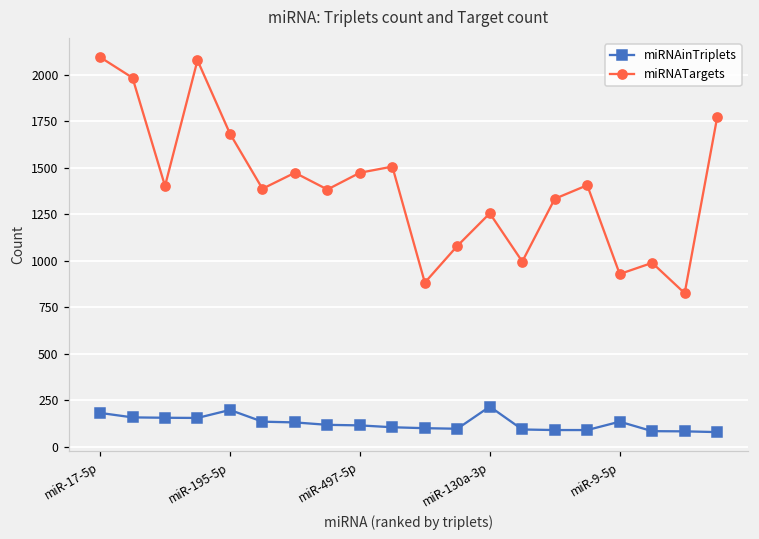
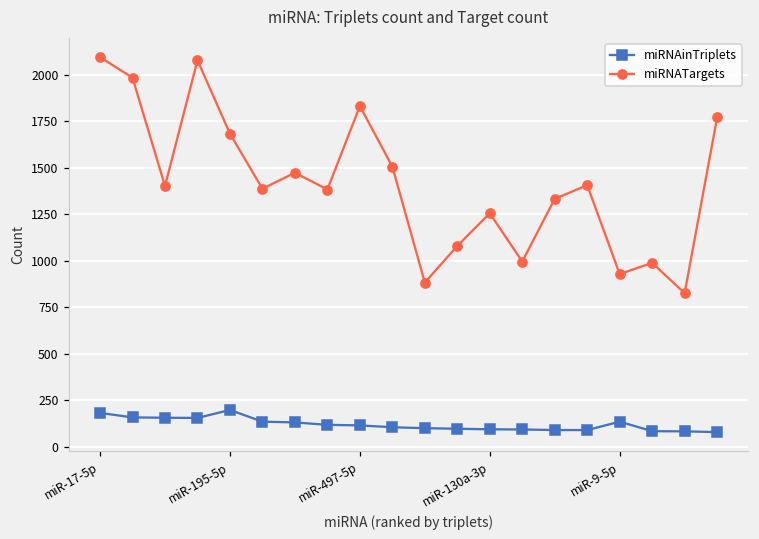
  {
    "miRNAinTriplets": {
      "miR-17-5p": 180,
      "miR-195-5p": 200,
      "miR-497-5p": 120,
-     "miR-130a-3p": 220,
+     "miR-130a-3p": 100,
      "miR-9-5p": 140
    },
    "miRNATargets": {
      "miR-17-5p": 2090,
      "miR-195-5p": 1680,
-     "miR-497-5p": 1470,
+     "miR-497-5p": 1830,
      "miR-130a-3p": 1260,
      "miR-9-5p": 930
    }
  }
